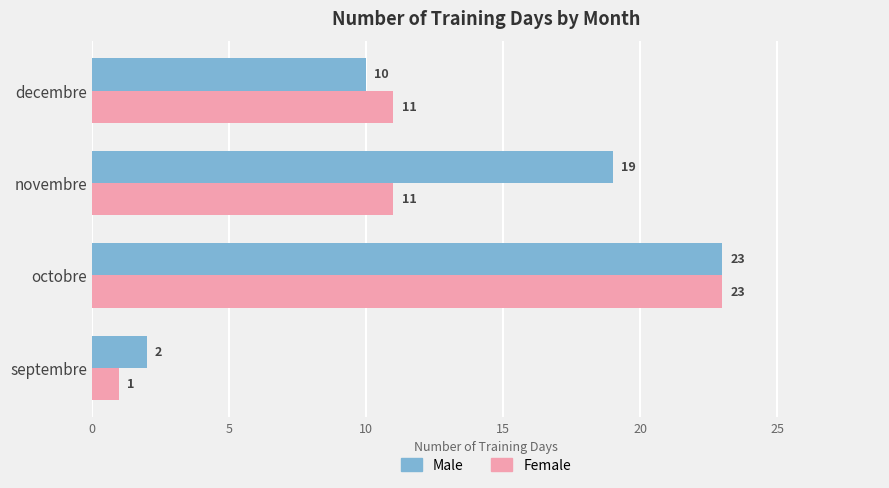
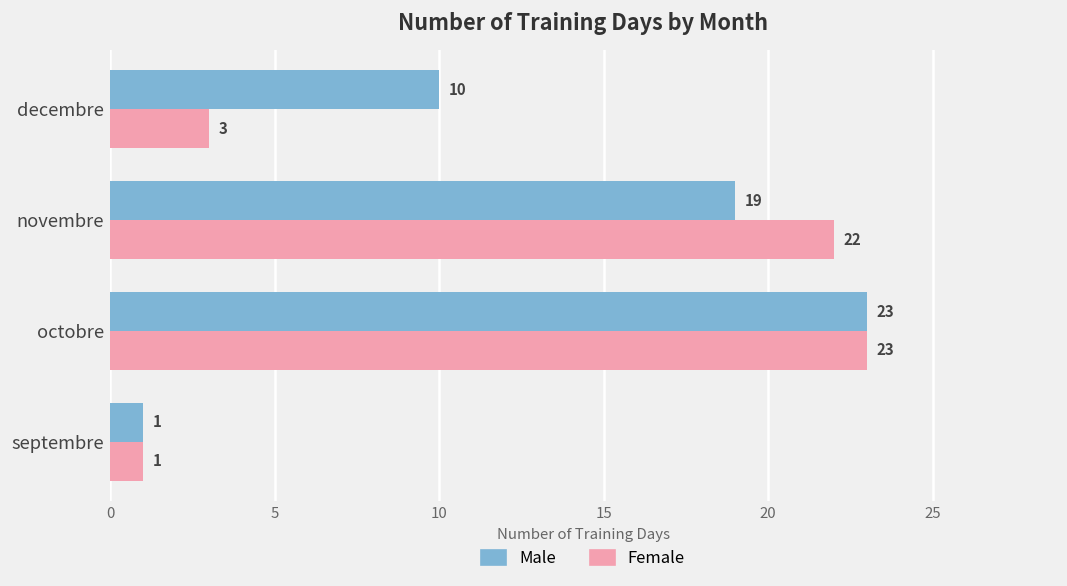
  {
    "Male": {
      "decembre": 10,
      "novembre": 19,
      "octobre": 23,
-     "septembre": 2
+     "septembre": 1
    },
    "Female": {
-     "decembre": 11,
-     "novembre": 11,
+     "decembre": 3,
+     "novembre": 22,
      "octobre": 23,
      "septembre": 1
    }
  }
